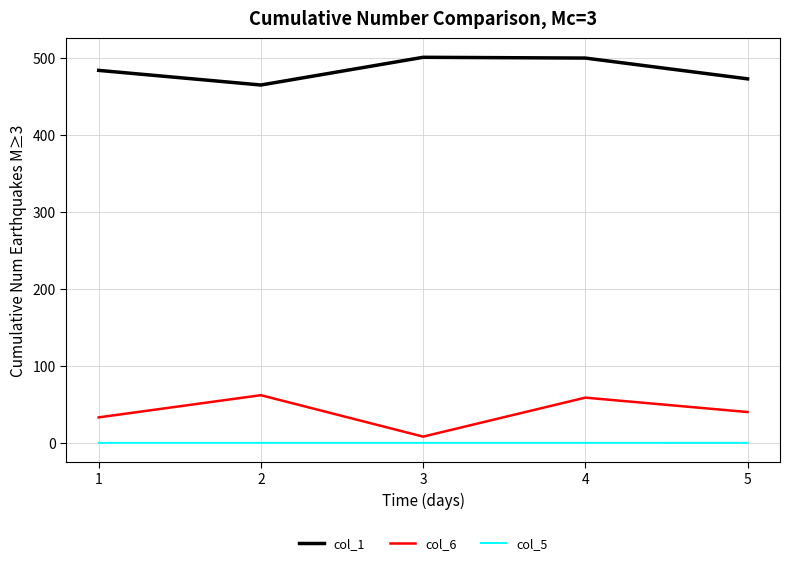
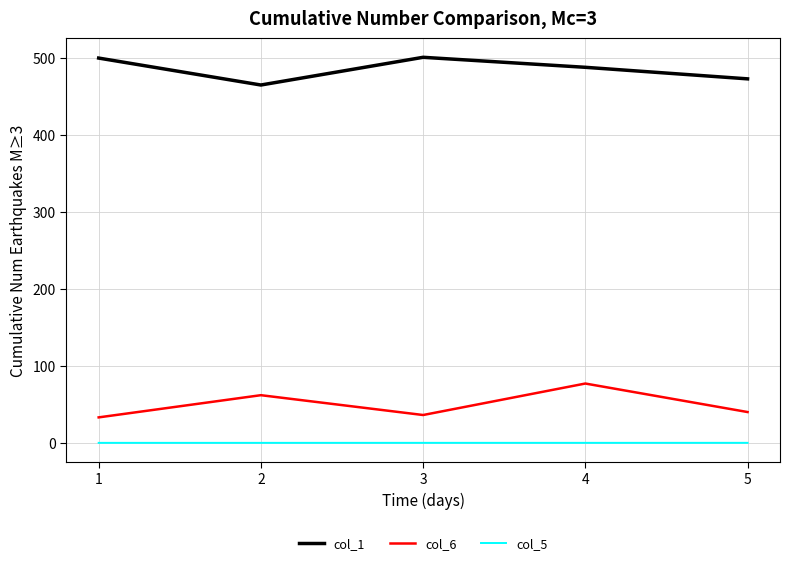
  {
    "col_1": {
-     "1": 480,
+     "1": 500,
      "2": 470,
      "3": 500,
-     "4": 500,
+     "4": 490,
      "5": 470
    },
    "col_6": {
      "1": 30,
      "2": 60,
-     "3": 10,
-     "4": 60,
+     "3": 40,
+     "4": 80,
      "5": 40
    },
    "col_5": {
      "1": 0,
      "2": 0,
      "3": 0,
      "4": 0,
      "5": 0
    }
  }
